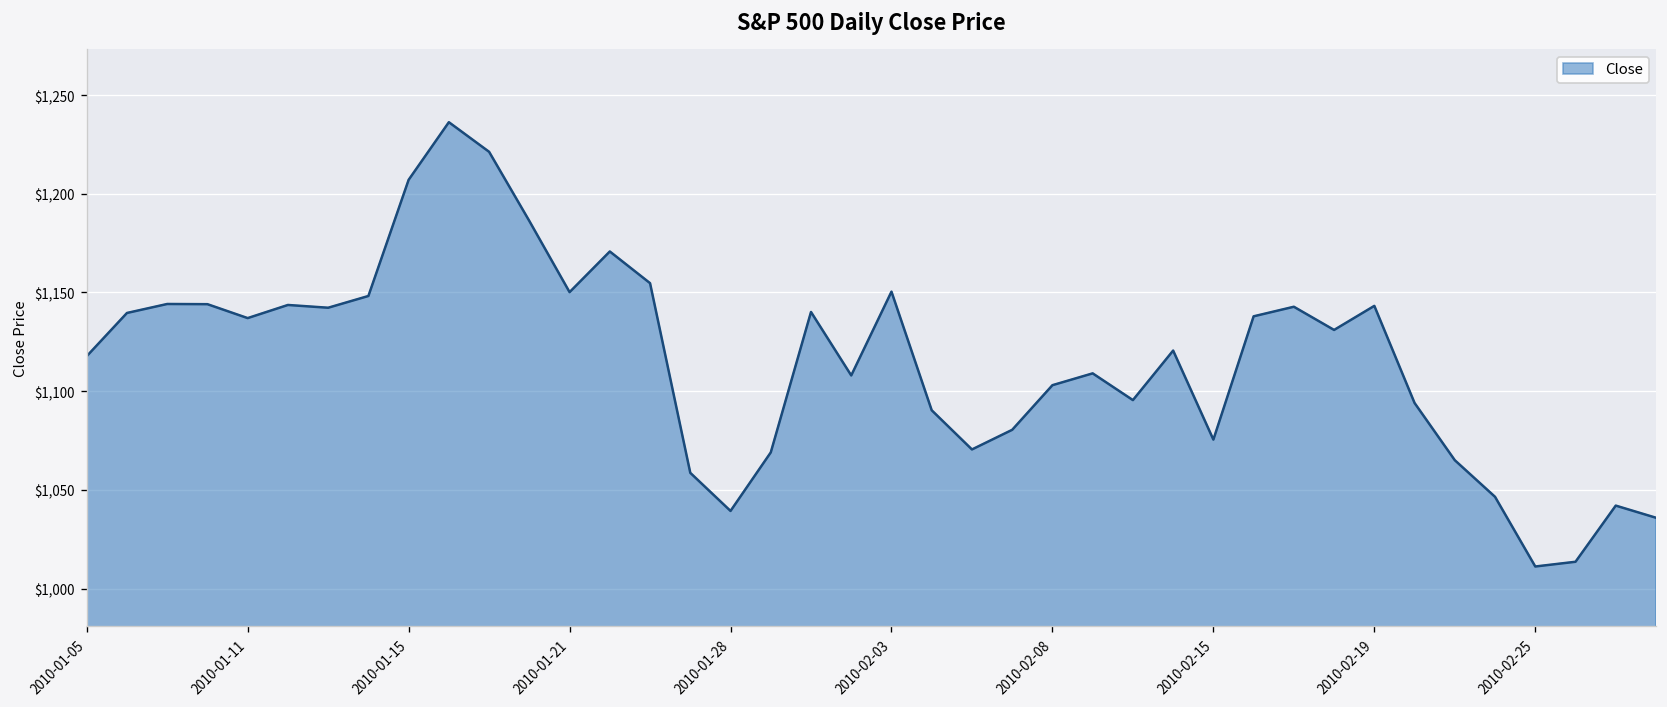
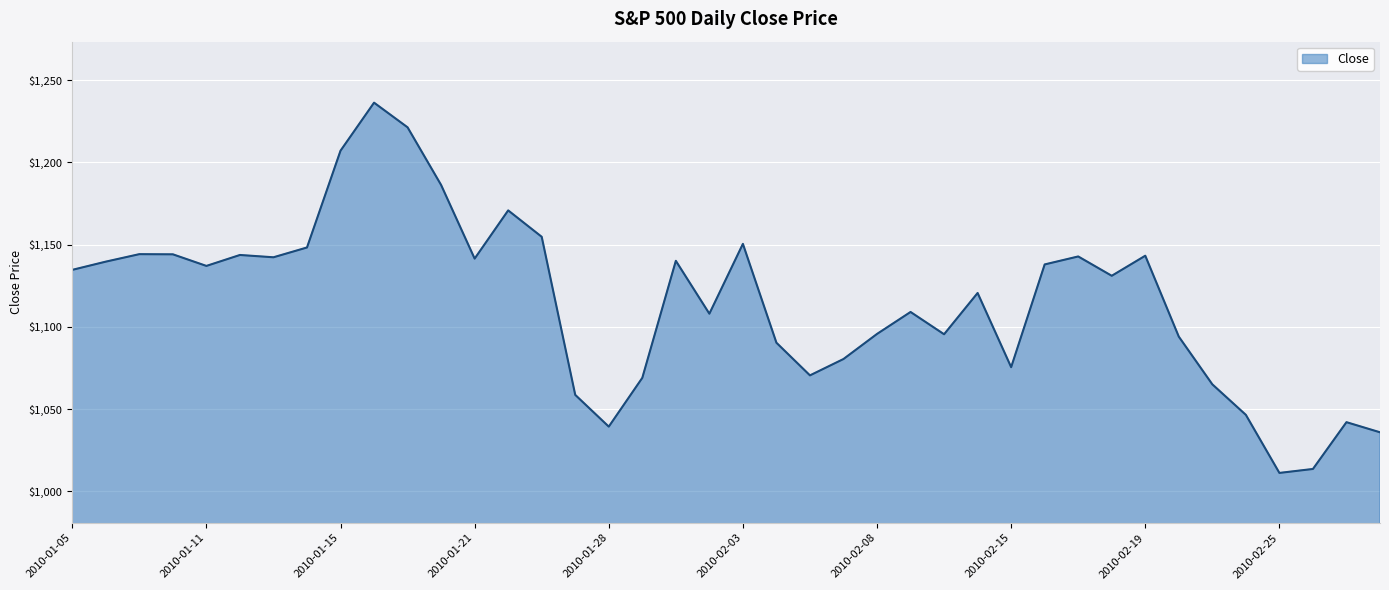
  {
-   "2010-01-05": "$1,118",
+   "2010-01-05": "$1,135",
    "2010-01-11": "$1,137",
    "2010-01-15": "$1,207",
-   "2010-01-21": "$1,150",
+   "2010-01-21": "$1,141",
    "2010-01-28": "$1,039",
    "2010-02-03": "$1,150",
-   "2010-02-08": "$1,103",
+   "2010-02-08": "$1,096",
    "2010-02-15": "$1,075",
    "2010-02-19": "$1,143",
    "2010-02-25": "$1,011"
  }
